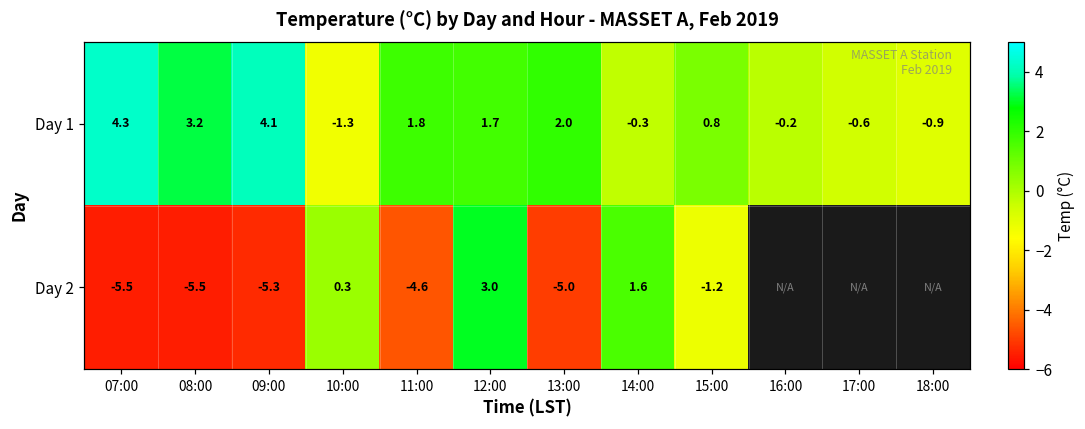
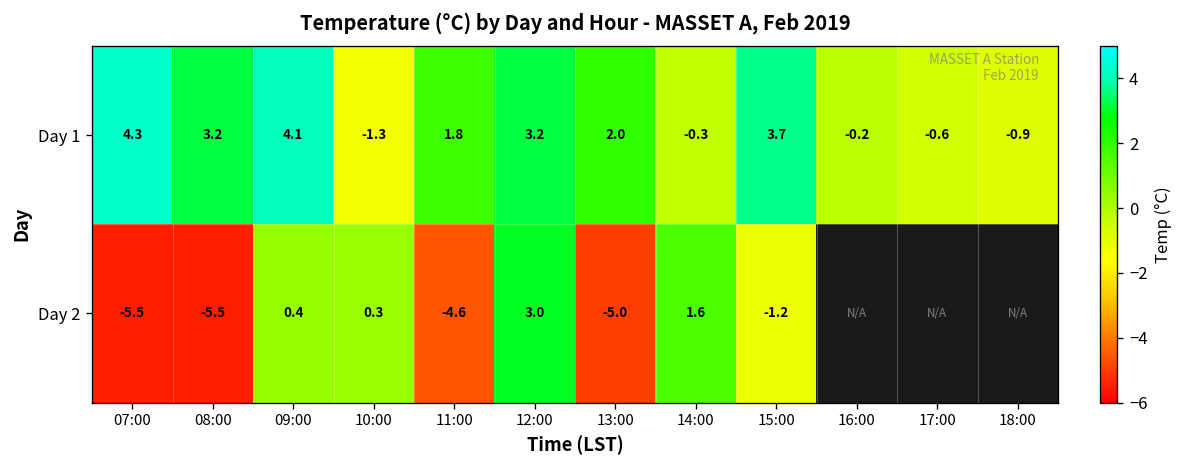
  {
    "Day 1": {
      "07:00": 4.3,
      "08:00": 3.2,
      "09:00": 4.1,
      "10:00": -1.3,
      "11:00": 1.8,
-     "12:00": 1.7,
+     "12:00": 3.2,
      "13:00": 2.0,
      "14:00": -0.3,
-     "15:00": 0.8,
+     "15:00": 3.7,
      "16:00": -0.2,
      "17:00": -0.6
    },
    "Day 2": {
      "07:00": -5.5,
      "08:00": -5.5,
-     "09:00": -5.3,
+     "09:00": 0.4,
      "10:00": 0.3,
      "11:00": -4.6,
      "12:00": 3.0,
      "13:00": -5.0,
      "14:00": 1.6,
      "15:00": -1.2
    }
  }
